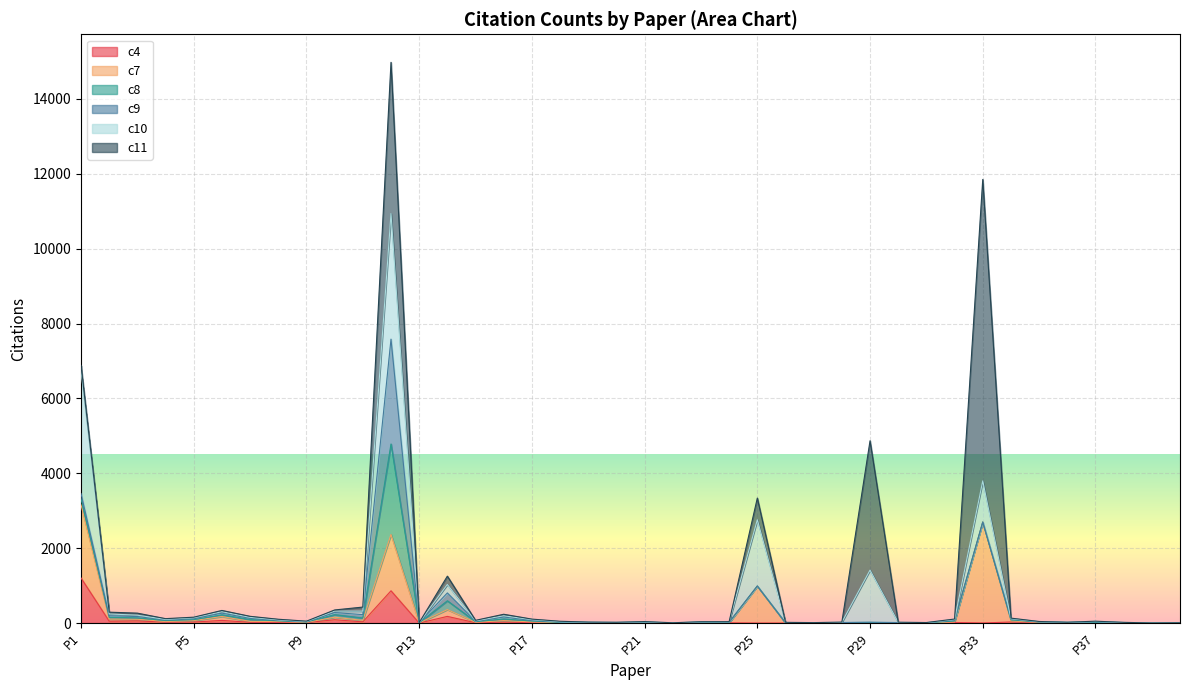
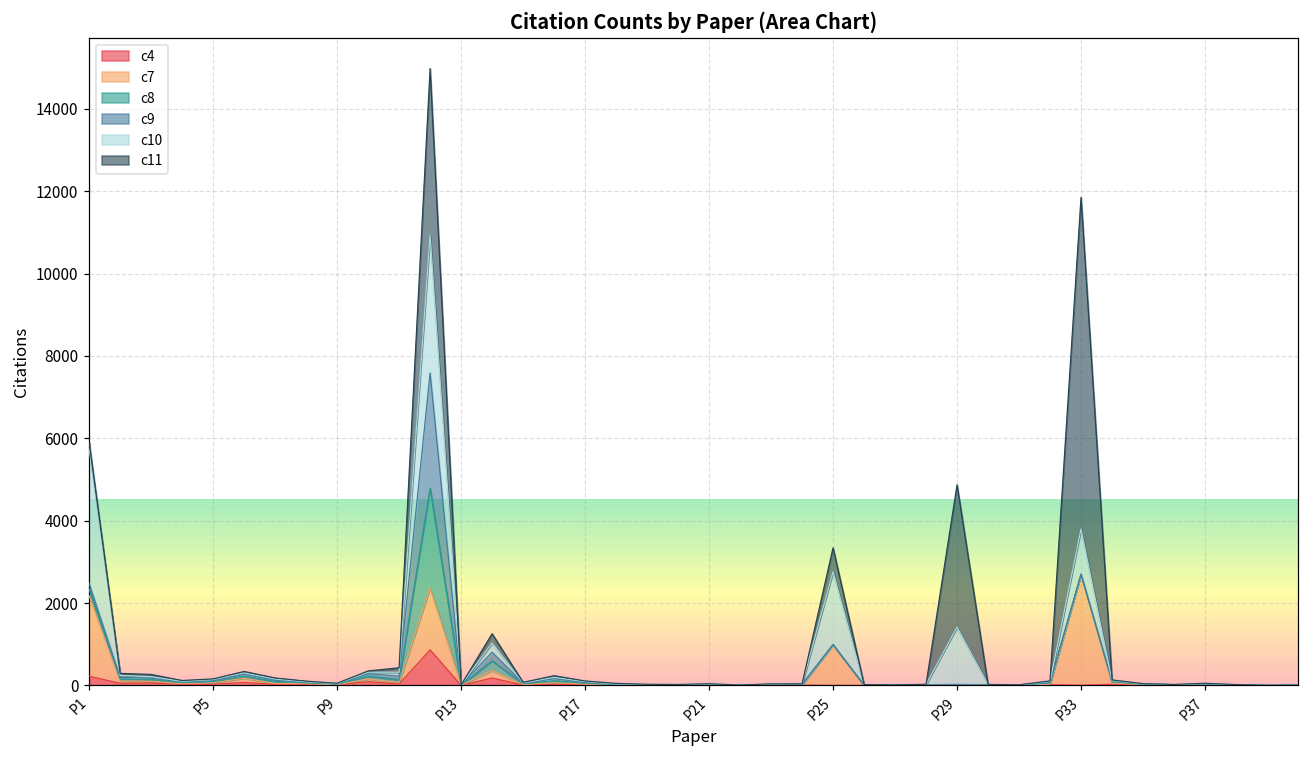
  {
    "c4": {
-     "P1": 1200,
+     "P1": 200,
      "P25": 0,
      "P33": 0
    },
    "c7": {
      "P1": 2000
    },
    "c10": {
      "P1": 3300,
      "P25": 1800,
      "P29": 1400,
      "P33": 1100
    },
    "c11": {
      "P1": 200,
      "P25": 600,
      "P29": 3500,
      "P33": 8100
    }
  }
